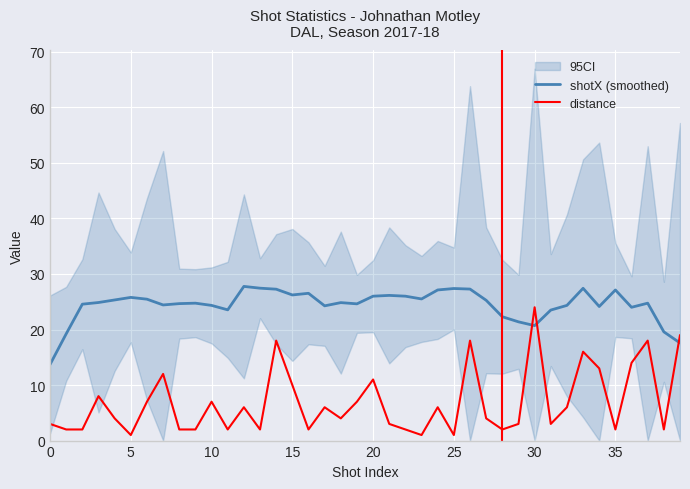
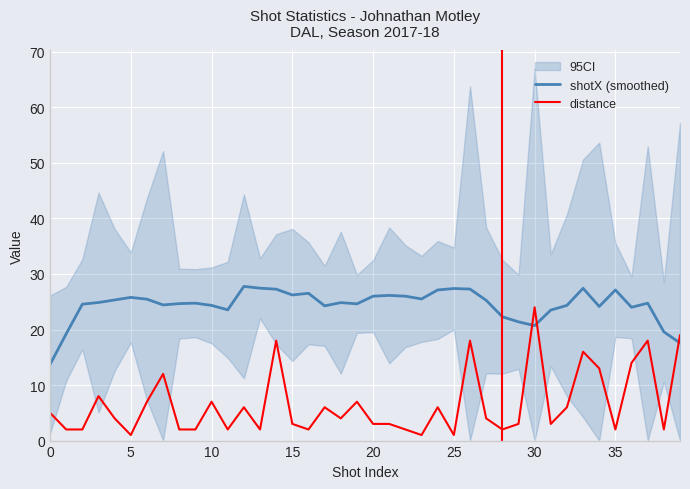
  {
    "distance": {
-     "0": 3,
+     "0": 5,
      "5": 1,
      "10": 7,
-     "15": 10,
-     "20": 11,
+     "15": 3,
+     "20": 3,
      "25": 1,
      "30": 24,
      "35": 2
    }
  }
